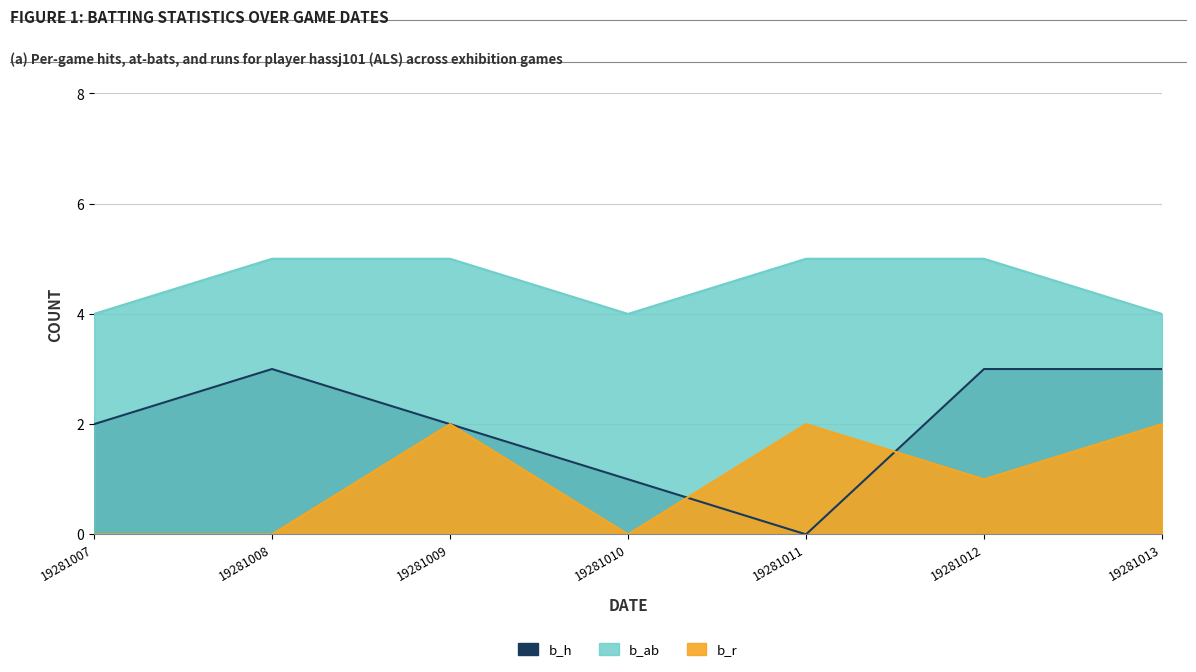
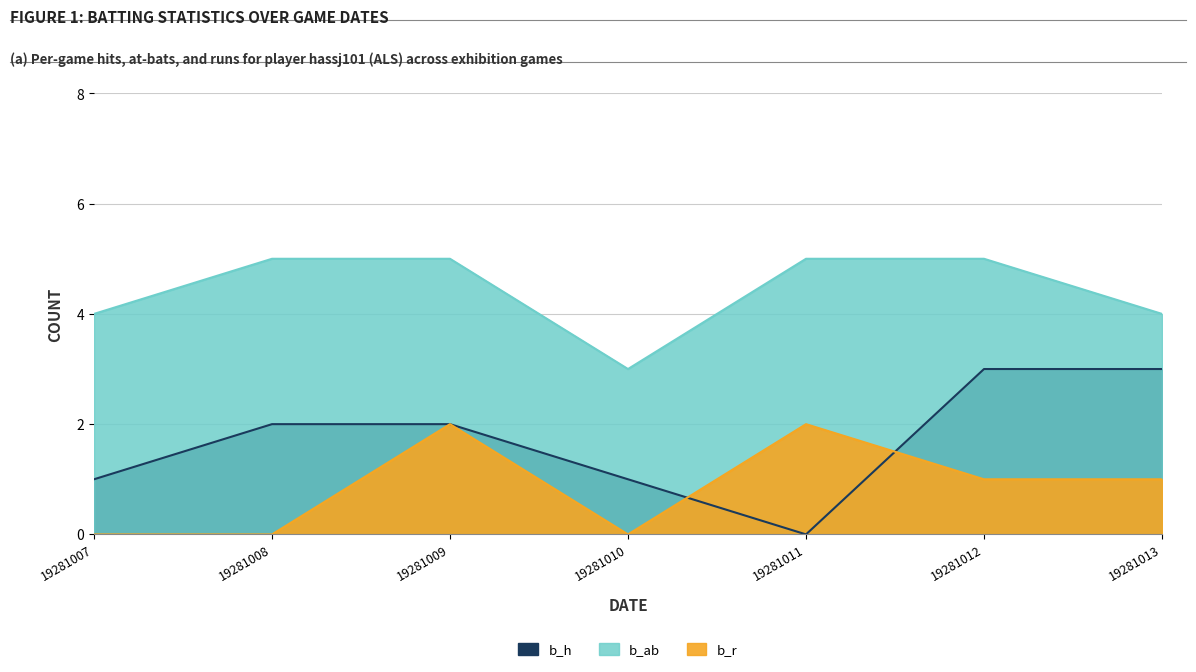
  {
    "b_h": {
-     "19281007": 2,
-     "19281008": 3,
+     "19281007": 1,
+     "19281008": 2,
      "19281010": 1,
      "19281011": 0,
      "19281012": 3,
      "19281013": 3
    },
    "b_ab": {
      "19281007": 4,
      "19281008": 5,
      "19281009": 5,
-     "19281010": 4,
+     "19281010": 3,
      "19281011": 5,
      "19281012": 5,
      "19281013": 4
    },
    "b_r": {
      "19281007": 0,
      "19281008": 0,
      "19281010": 0,
      "19281011": 2,
      "19281012": 1,
-     "19281013": 2
+     "19281013": 1
    }
  }
